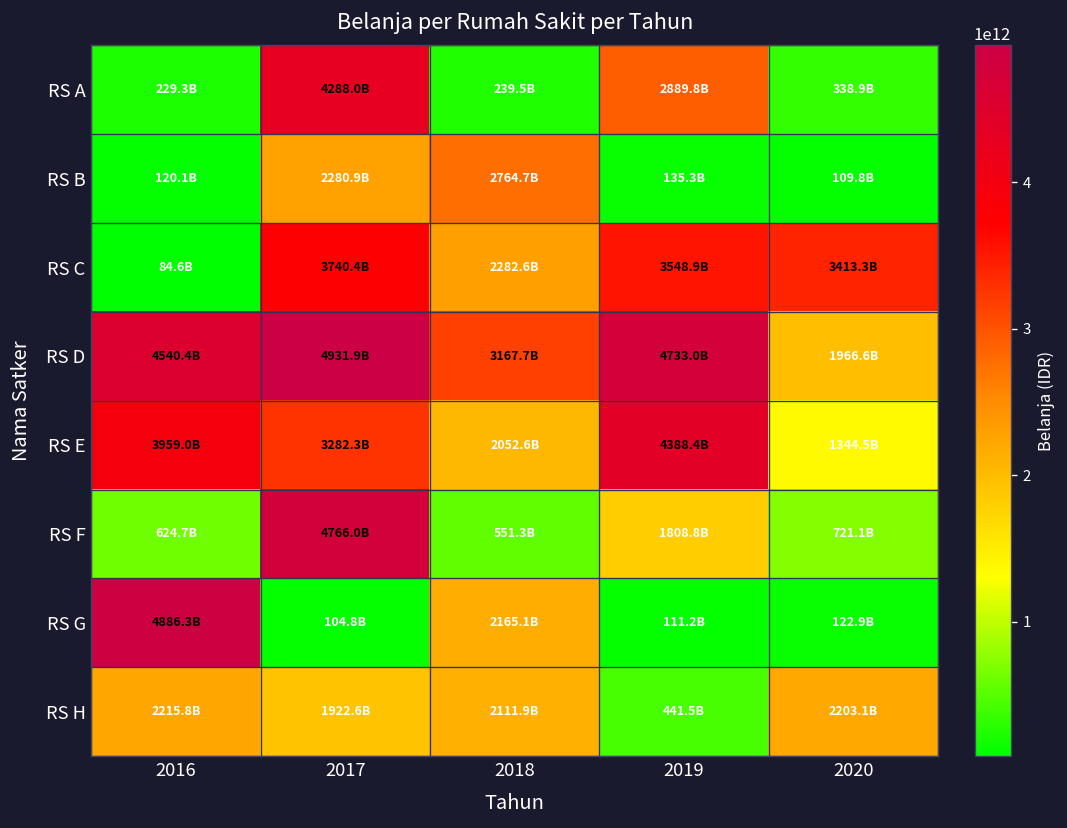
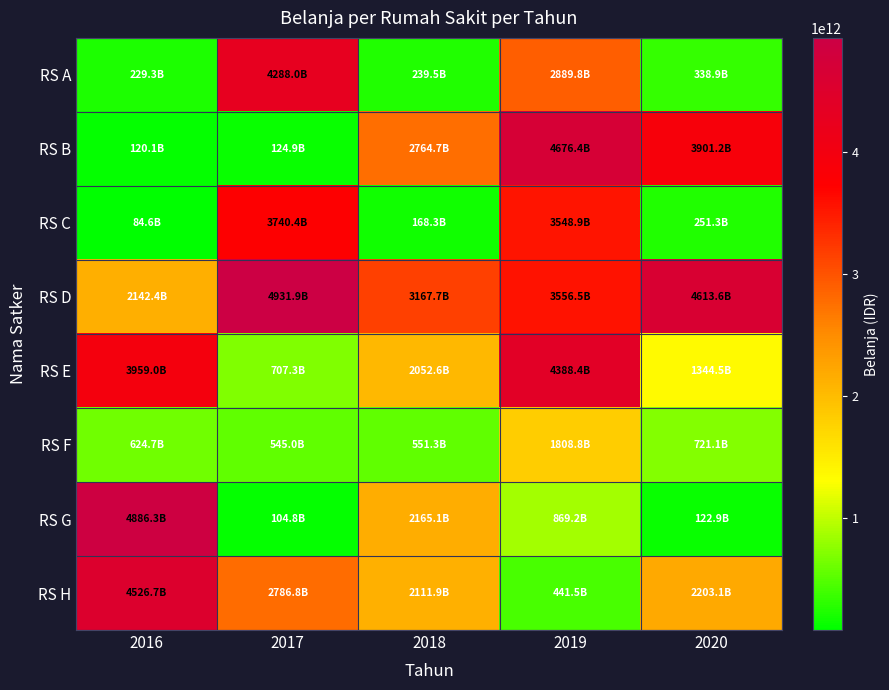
  {
    "RS A": {
      "2016": "229.3B",
      "2017": "4288.0B",
      "2018": "239.5B",
      "2019": "2889.8B",
      "2020": "338.9B"
    },
    "RS B": {
      "2016": "120.1B",
-     "2017": "2280.9B",
+     "2017": "124.9B",
      "2018": "2764.7B",
-     "2019": "135.3B",
-     "2020": "109.8B"
+     "2019": "4676.4B",
+     "2020": "3901.2B"
    },
    "RS C": {
      "2016": "84.6B",
      "2017": "3740.4B",
-     "2018": "2282.6B",
+     "2018": "168.3B",
      "2019": "3548.9B",
-     "2020": "3413.3B"
+     "2020": "251.3B"
    },
    "RS D": {
-     "2016": "4540.4B",
+     "2016": "2142.4B",
      "2017": "4931.9B",
      "2018": "3167.7B",
-     "2019": "4733.0B",
-     "2020": "1966.6B"
+     "2019": "3556.5B",
+     "2020": "4613.6B"
    },
    "RS E": {
      "2016": "3959.0B",
-     "2017": "3282.3B",
+     "2017": "707.3B",
      "2018": "2052.6B",
      "2019": "4388.4B",
      "2020": "1344.5B"
    },
    "RS F": {
      "2016": "624.7B",
-     "2017": "4766.0B",
+     "2017": "545.0B",
      "2018": "551.3B",
      "2019": "1808.8B",
      "2020": "721.1B"
    },
    "RS G": {
      "2016": "4886.3B",
      "2017": "104.8B",
      "2018": "2165.1B",
-     "2019": "111.2B",
+     "2019": "869.2B",
      "2020": "122.9B"
    },
    "RS H": {
-     "2016": "2215.8B",
-     "2017": "1922.6B",
+     "2016": "4526.7B",
+     "2017": "2786.8B",
      "2018": "2111.9B",
      "2019": "441.5B",
      "2020": "2203.1B"
    }
  }
